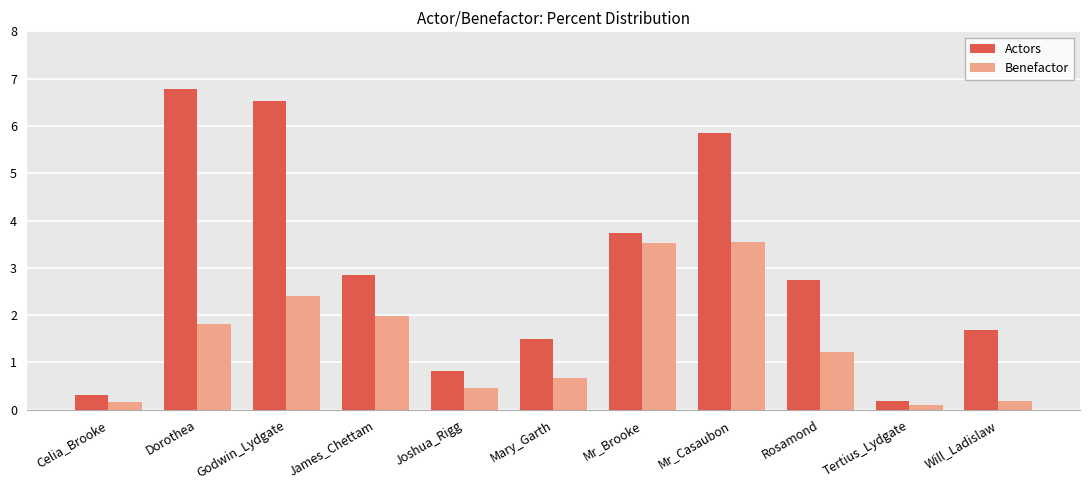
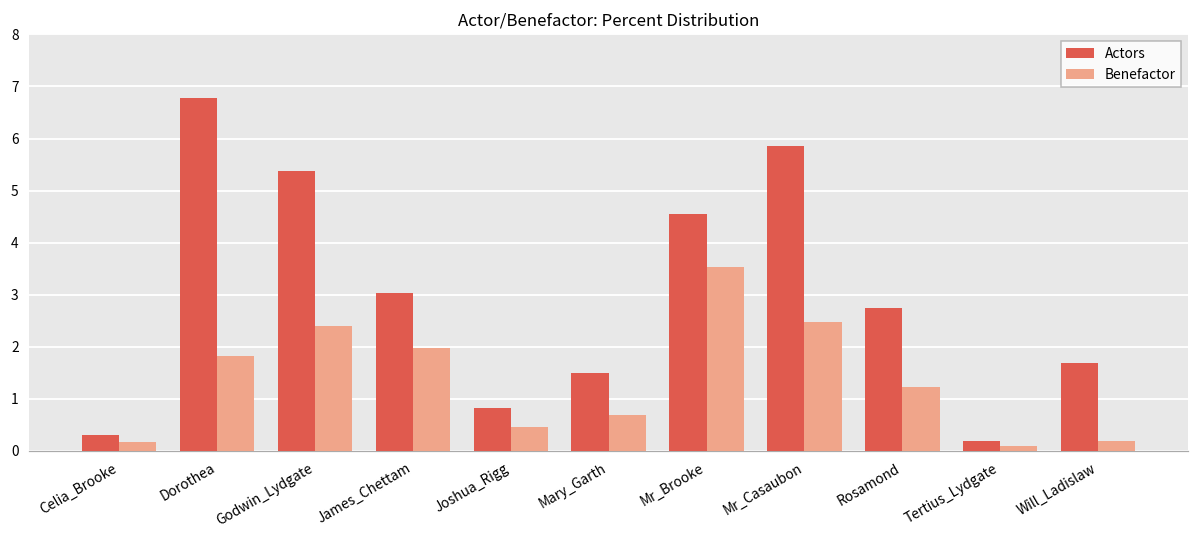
  {
    "Actors": {
      "Celia_Brooke": 0.3,
      "Dorothea": 6.8,
-     "Godwin_Lydgate": 6.5,
-     "James_Chettam": 2.8,
+     "Godwin_Lydgate": 5.4,
+     "James_Chettam": 3.0,
      "Joshua_Rigg": 0.8,
      "Mary_Garth": 1.5,
-     "Mr_Brooke": 3.7,
+     "Mr_Brooke": 4.6,
      "Mr_Casaubon": 5.9,
      "Rosamond": 2.7,
      "Tertius_Lydgate": 0.2,
      "Will_Ladislaw": 1.7
    },
    "Benefactor": {
      "Celia_Brooke": 0.2,
      "Dorothea": 1.8,
      "Godwin_Lydgate": 2.4,
      "James_Chettam": 2.0,
      "Joshua_Rigg": 0.5,
      "Mary_Garth": 0.7,
      "Mr_Brooke": 3.5,
-     "Mr_Casaubon": 3.5,
+     "Mr_Casaubon": 2.5,
      "Rosamond": 1.2,
      "Tertius_Lydgate": 0.1,
      "Will_Ladislaw": 0.2
    }
  }
